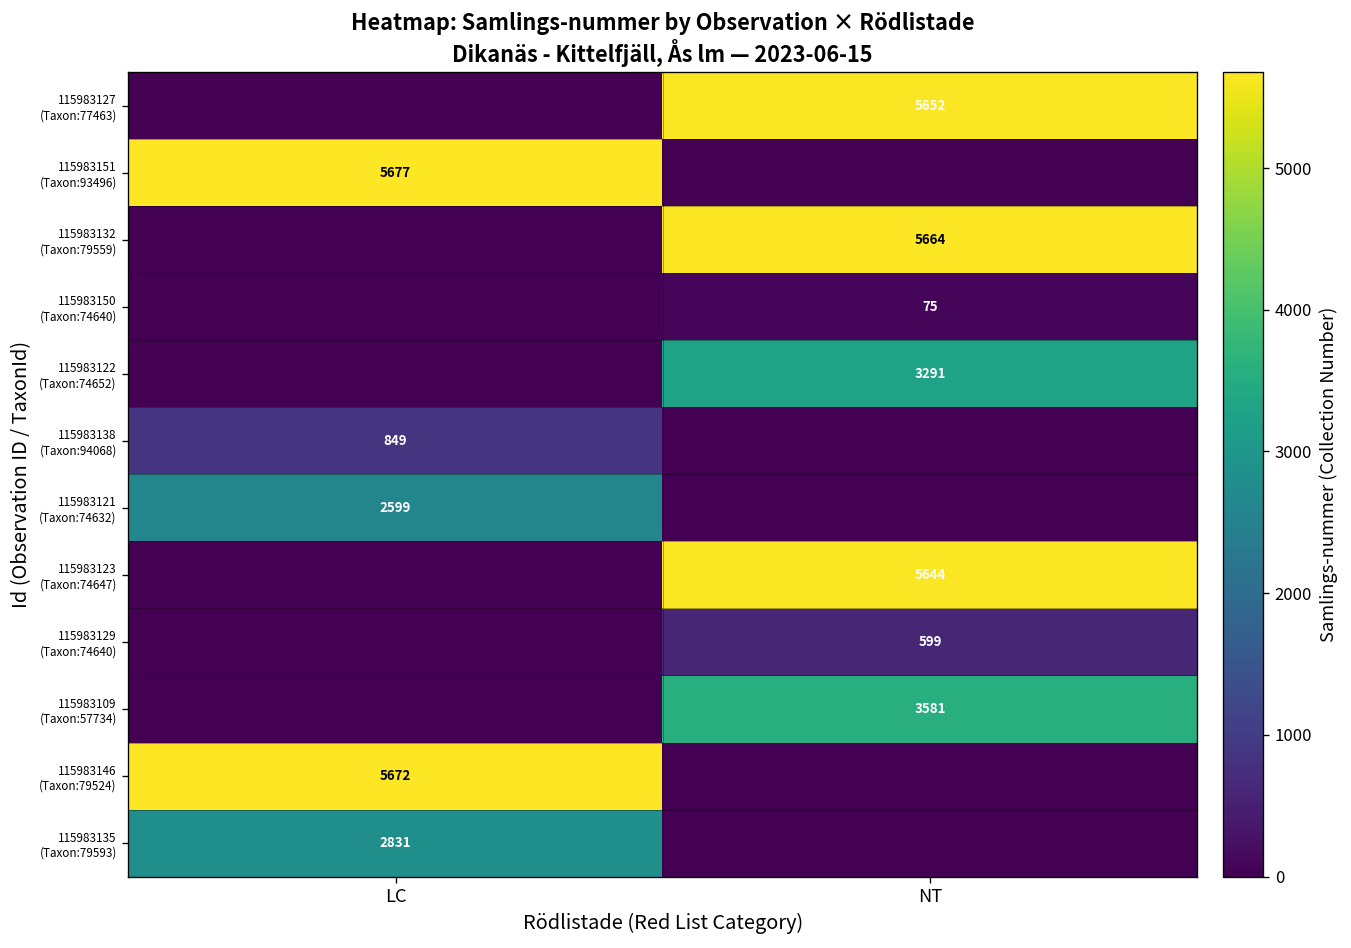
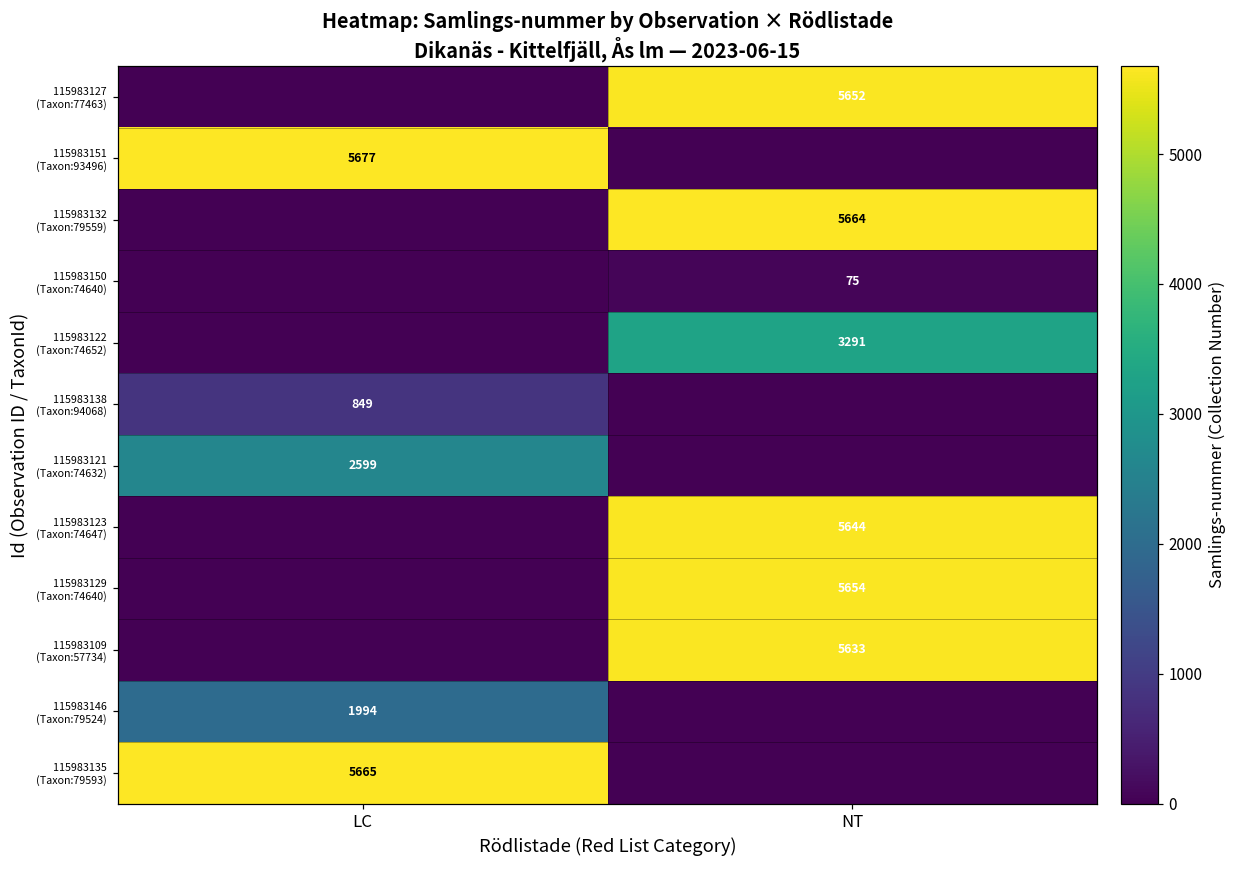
  {
    "115983127 (Taxon:77463)": {
      "NT": 5652
    },
    "115983151 (Taxon:93496)": {
      "LC": 5677
    },
    "115983132 (Taxon:79559)": {
      "NT": 5664
    },
    "115983150 (Taxon:74640)": {
      "NT": 75
    },
    "115983122 (Taxon:74652)": {
      "NT": 3291
    },
    "115983138 (Taxon:94068)": {
      "LC": 849
    },
    "115983121 (Taxon:74632)": {
      "LC": 2599
    },
    "115983123 (Taxon:74647)": {
      "NT": 5644
    },
    "115983129 (Taxon:74640)": {
-     "NT": 599
+     "NT": 5654
    },
    "115983109 (Taxon:57734)": {
-     "NT": 3581
+     "NT": 5633
    },
    "115983146 (Taxon:79524)": {
-     "LC": 5672
+     "LC": 1994
    },
    "115983135 (Taxon:79593)": {
-     "LC": 2831
+     "LC": 5665
    }
  }
